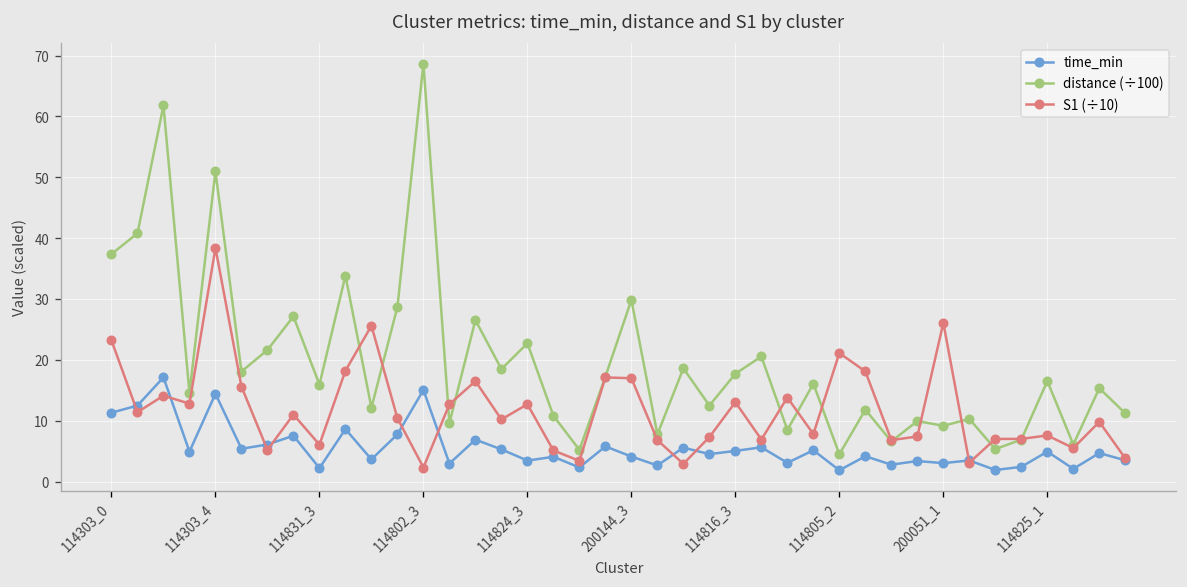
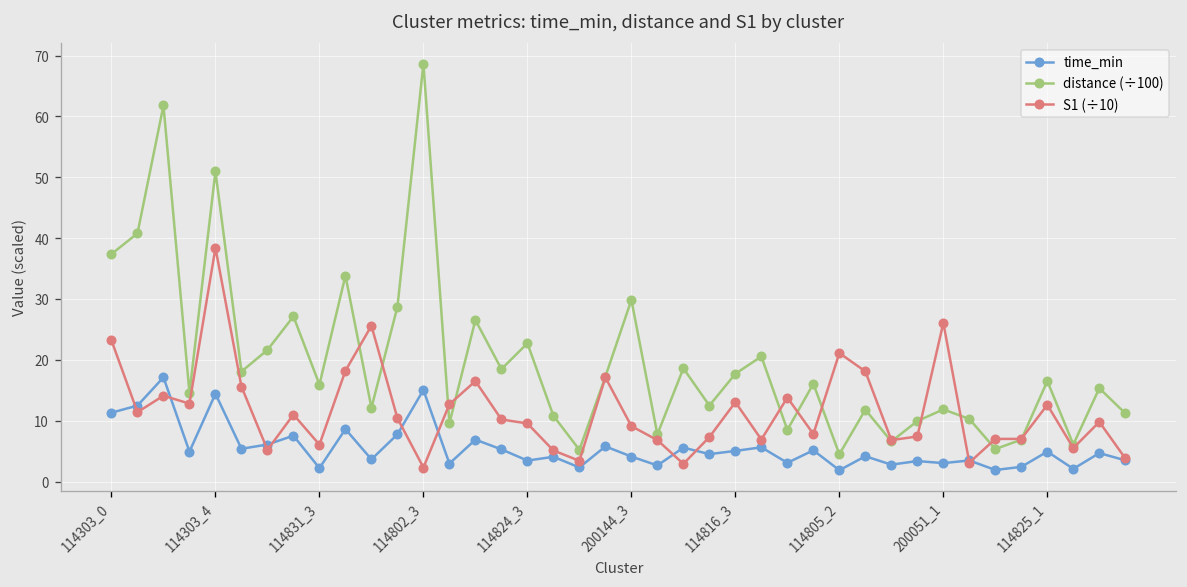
  {
    "time_min": {
      "114303_0": 11,
      "114303_4": 14,
      "114831_3": 2,
      "114802_3": 15,
      "114824_3": 3,
      "200144_3": 4,
      "114816_3": 5,
      "114805_2": 2,
      "200051_1": 3,
      "114825_1": 5
    },
    "distance (÷100)": {
      "114303_0": 37,
      "114303_4": 51,
      "114831_3": 16,
      "114802_3": 69,
      "114824_3": 23,
      "200144_3": 30,
      "114816_3": 18,
      "114805_2": 4,
-     "200051_1": 9,
+     "200051_1": 12,
      "114825_1": 17
    },
    "S1 (÷10)": {
      "114303_0": 23,
      "114303_4": 38,
      "114831_3": 6,
      "114802_3": 2,
-     "114824_3": 13,
-     "200144_3": 17,
+     "114824_3": 10,
+     "200144_3": 9,
      "114816_3": 13,
      "114805_2": 21,
      "200051_1": 26,
-     "114825_1": 8
+     "114825_1": 13
    }
  }
